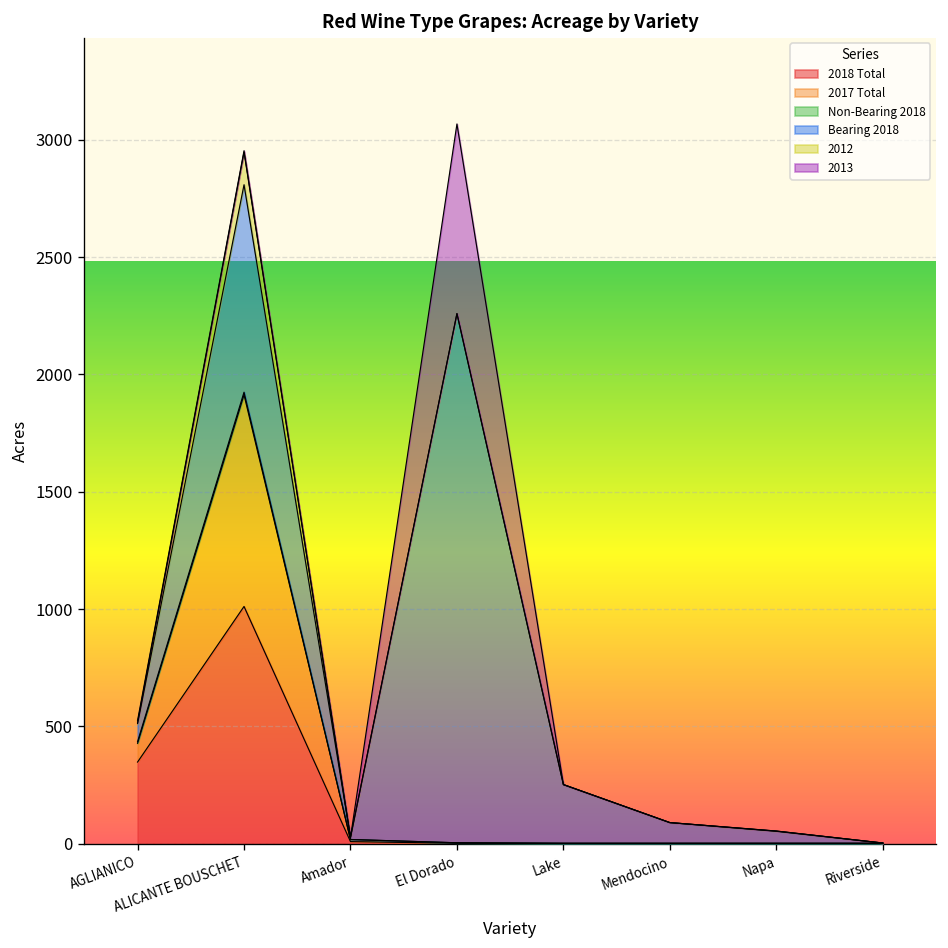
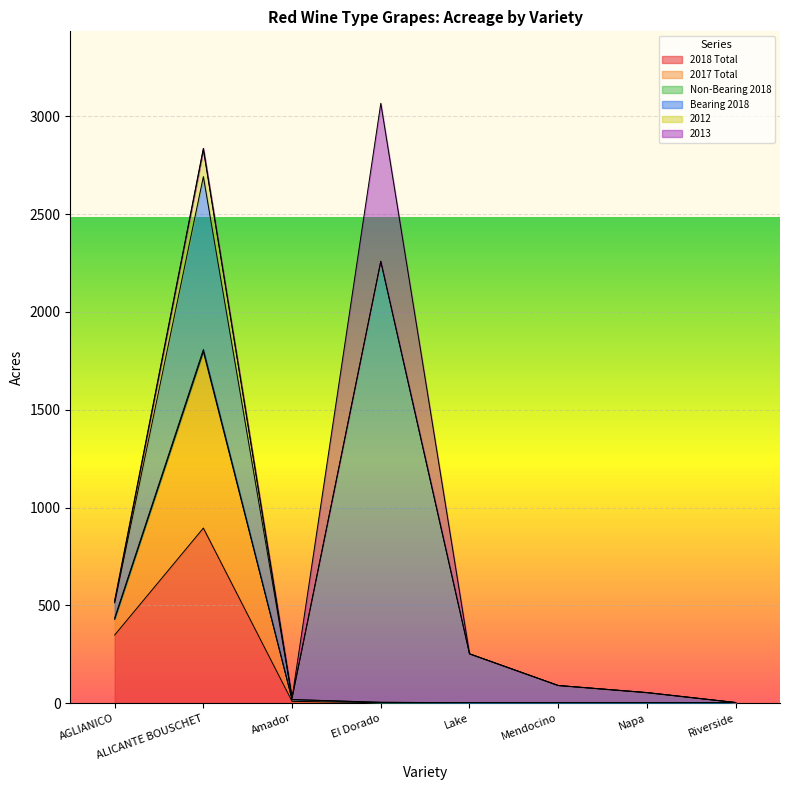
  {
    "2018 Total": {
      "AGLIANICO": 350,
-     "ALICANTE BOUSCHET": 1010
+     "ALICANTE BOUSCHET": 900
    },
    "Bearing 2018": {
      "ALICANTE BOUSCHET": 880
    },
    "2013": {
      "El Dorado": 810
    }
  }
